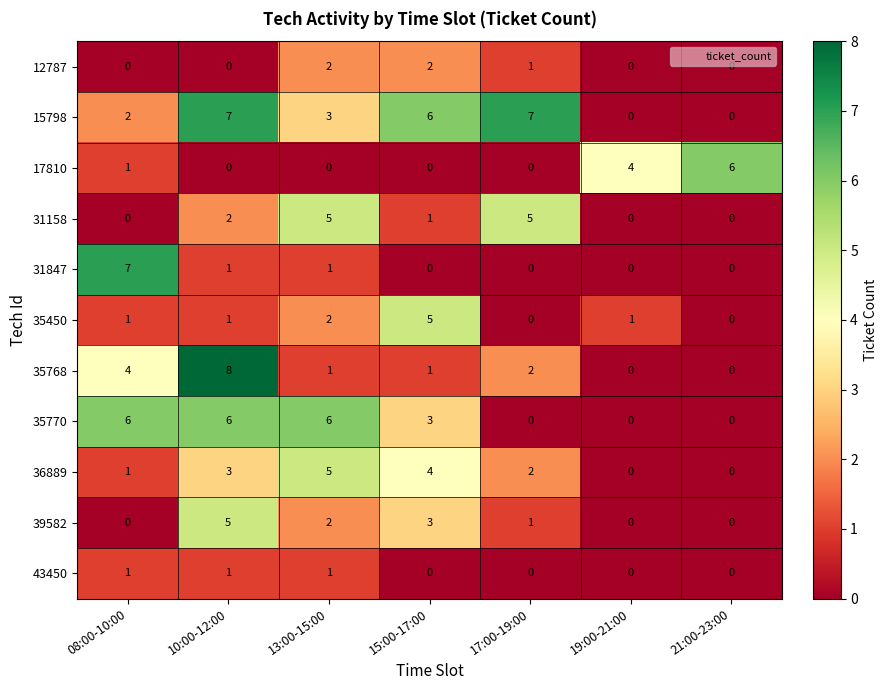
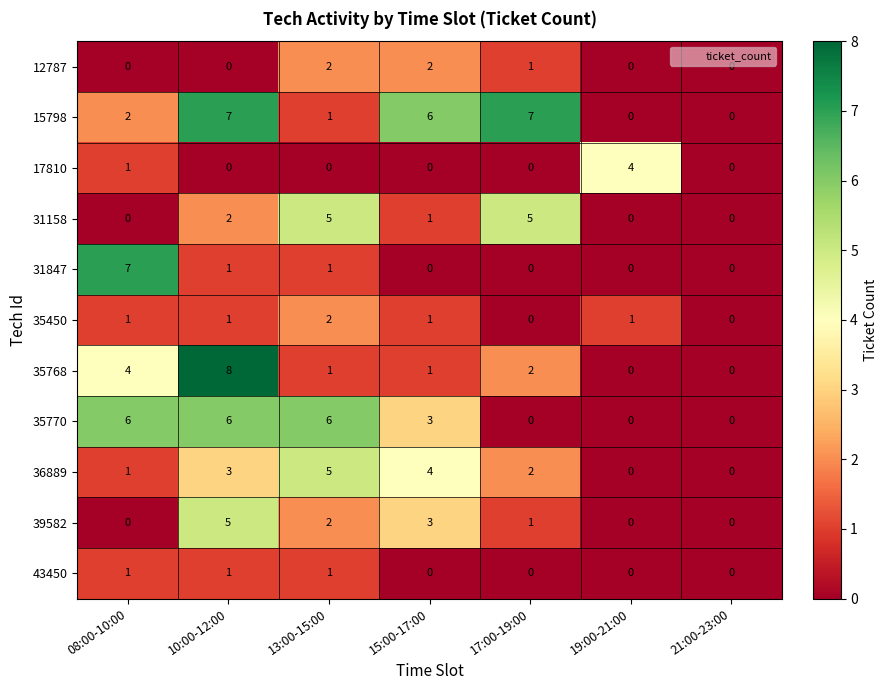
  {
    "12787": {
      "08:00-10:00": 0,
      "10:00-12:00": 0,
      "13:00-15:00": 2,
      "15:00-17:00": 2,
      "17:00-19:00": 1,
      "19:00-21:00": 0
    },
    "15798": {
      "08:00-10:00": 2,
      "10:00-12:00": 7,
-     "13:00-15:00": 3,
+     "13:00-15:00": 1,
      "15:00-17:00": 6,
      "17:00-19:00": 7,
      "19:00-21:00": 0,
      "21:00-23:00": 0
    },
    "17810": {
      "08:00-10:00": 1,
      "10:00-12:00": 0,
      "13:00-15:00": 0,
      "15:00-17:00": 0,
      "17:00-19:00": 0,
      "19:00-21:00": 4,
-     "21:00-23:00": 6
+     "21:00-23:00": 0
    },
    "31158": {
      "08:00-10:00": 0,
      "10:00-12:00": 2,
      "13:00-15:00": 5,
      "15:00-17:00": 1,
      "17:00-19:00": 5,
      "19:00-21:00": 0,
      "21:00-23:00": 0
    },
    "31847": {
      "08:00-10:00": 7,
      "10:00-12:00": 1,
      "13:00-15:00": 1,
      "15:00-17:00": 0,
      "17:00-19:00": 0,
      "19:00-21:00": 0,
      "21:00-23:00": 0
    },
    "35450": {
      "08:00-10:00": 1,
      "10:00-12:00": 1,
      "13:00-15:00": 2,
-     "15:00-17:00": 5,
+     "15:00-17:00": 1,
      "17:00-19:00": 0,
      "19:00-21:00": 1,
      "21:00-23:00": 0
    },
    "35768": {
      "08:00-10:00": 4,
      "10:00-12:00": 8,
      "13:00-15:00": 1,
      "15:00-17:00": 1,
      "17:00-19:00": 2,
      "19:00-21:00": 0,
      "21:00-23:00": 0
    },
    "35770": {
      "08:00-10:00": 6,
      "10:00-12:00": 6,
      "13:00-15:00": 6,
      "15:00-17:00": 3,
      "17:00-19:00": 0,
      "19:00-21:00": 0,
      "21:00-23:00": 0
    },
    "36889": {
      "08:00-10:00": 1,
      "10:00-12:00": 3,
      "13:00-15:00": 5,
      "15:00-17:00": 4,
      "17:00-19:00": 2,
      "19:00-21:00": 0,
      "21:00-23:00": 0
    },
    "39582": {
      "08:00-10:00": 0,
      "10:00-12:00": 5,
      "13:00-15:00": 2,
      "15:00-17:00": 3,
      "17:00-19:00": 1,
      "19:00-21:00": 0,
      "21:00-23:00": 0
    },
    "43450": {
      "08:00-10:00": 1,
      "10:00-12:00": 1,
      "13:00-15:00": 1,
      "15:00-17:00": 0,
      "17:00-19:00": 0,
      "19:00-21:00": 0,
      "21:00-23:00": 0
    }
  }
